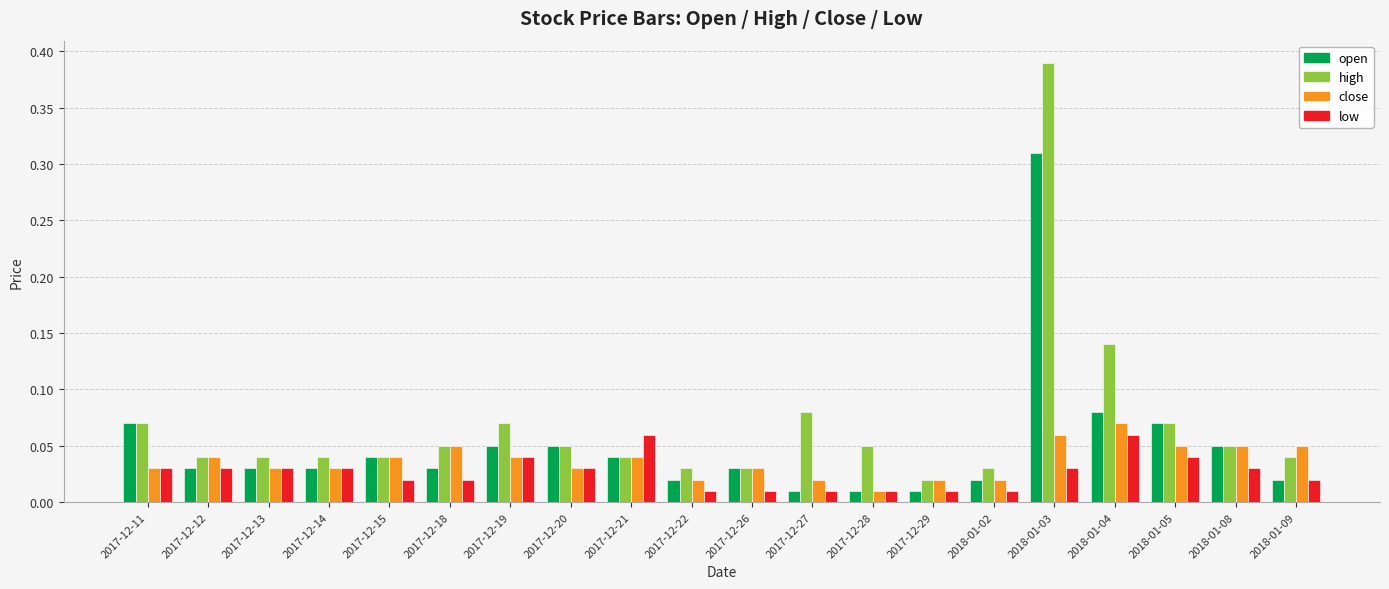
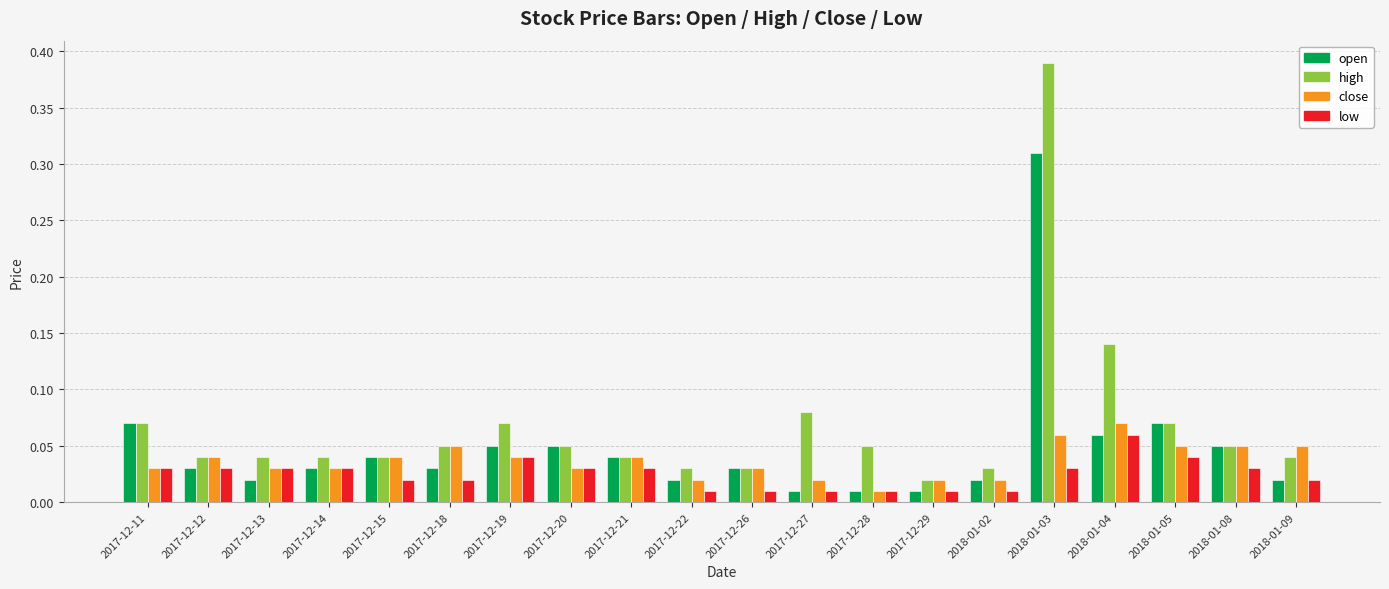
  {
    "open": {
      "2017-12-11": 0.07,
      "2017-12-12": 0.03,
-     "2017-12-13": 0.03,
+     "2017-12-13": 0.02,
      "2017-12-14": 0.03,
      "2017-12-15": 0.04,
      "2017-12-18": 0.03,
      "2017-12-19": 0.05,
      "2017-12-20": 0.05,
      "2017-12-21": 0.04,
      "2017-12-22": 0.02,
      "2017-12-26": 0.03,
      "2017-12-27": 0.01,
      "2017-12-28": 0.01,
      "2017-12-29": 0.01,
      "2018-01-02": 0.02,
      "2018-01-03": 0.31,
-     "2018-01-04": 0.08,
+     "2018-01-04": 0.06,
      "2018-01-05": 0.07,
      "2018-01-08": 0.05,
      "2018-01-09": 0.02
    },
    "high": {
      "2017-12-11": 0.07,
      "2017-12-12": 0.04,
      "2017-12-13": 0.04,
      "2017-12-14": 0.04,
      "2017-12-15": 0.04,
      "2017-12-18": 0.05,
      "2017-12-19": 0.07,
      "2017-12-20": 0.05,
      "2017-12-21": 0.04,
      "2017-12-22": 0.03,
      "2017-12-26": 0.03,
      "2017-12-27": 0.08,
      "2017-12-28": 0.05,
      "2017-12-29": 0.02,
      "2018-01-02": 0.03,
      "2018-01-03": 0.39,
      "2018-01-04": 0.14,
      "2018-01-05": 0.07,
      "2018-01-08": 0.05,
      "2018-01-09": 0.04
    },
    "close": {
      "2017-12-11": 0.03,
      "2017-12-12": 0.04,
      "2017-12-13": 0.03,
      "2017-12-14": 0.03,
      "2017-12-15": 0.04,
      "2017-12-18": 0.05,
      "2017-12-19": 0.04,
      "2017-12-20": 0.03,
      "2017-12-21": 0.04,
      "2017-12-22": 0.02,
      "2017-12-26": 0.03,
      "2017-12-27": 0.02,
      "2017-12-28": 0.01,
      "2017-12-29": 0.02,
      "2018-01-02": 0.02,
      "2018-01-03": 0.06,
      "2018-01-04": 0.07,
      "2018-01-05": 0.05,
      "2018-01-08": 0.05,
      "2018-01-09": 0.05
    },
    "low": {
      "2017-12-11": 0.03,
      "2017-12-12": 0.03,
      "2017-12-13": 0.03,
      "2017-12-14": 0.03,
      "2017-12-15": 0.02,
      "2017-12-18": 0.02,
      "2017-12-19": 0.04,
      "2017-12-20": 0.03,
-     "2017-12-21": 0.06,
+     "2017-12-21": 0.03,
      "2017-12-22": 0.01,
      "2017-12-26": 0.01,
      "2017-12-27": 0.01,
      "2017-12-28": 0.01,
      "2017-12-29": 0.01,
      "2018-01-02": 0.01,
      "2018-01-03": 0.03,
      "2018-01-04": 0.06,
      "2018-01-05": 0.04,
      "2018-01-08": 0.03,
      "2018-01-09": 0.02
    }
  }
